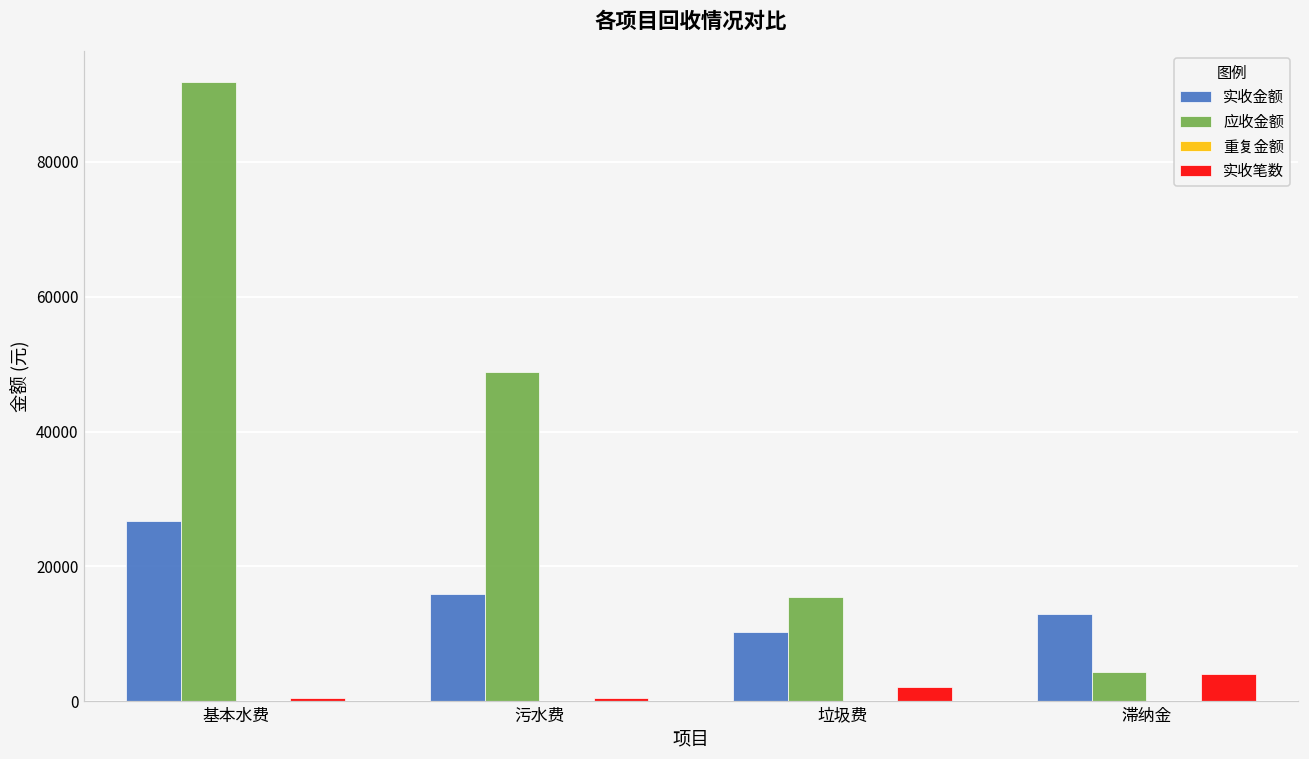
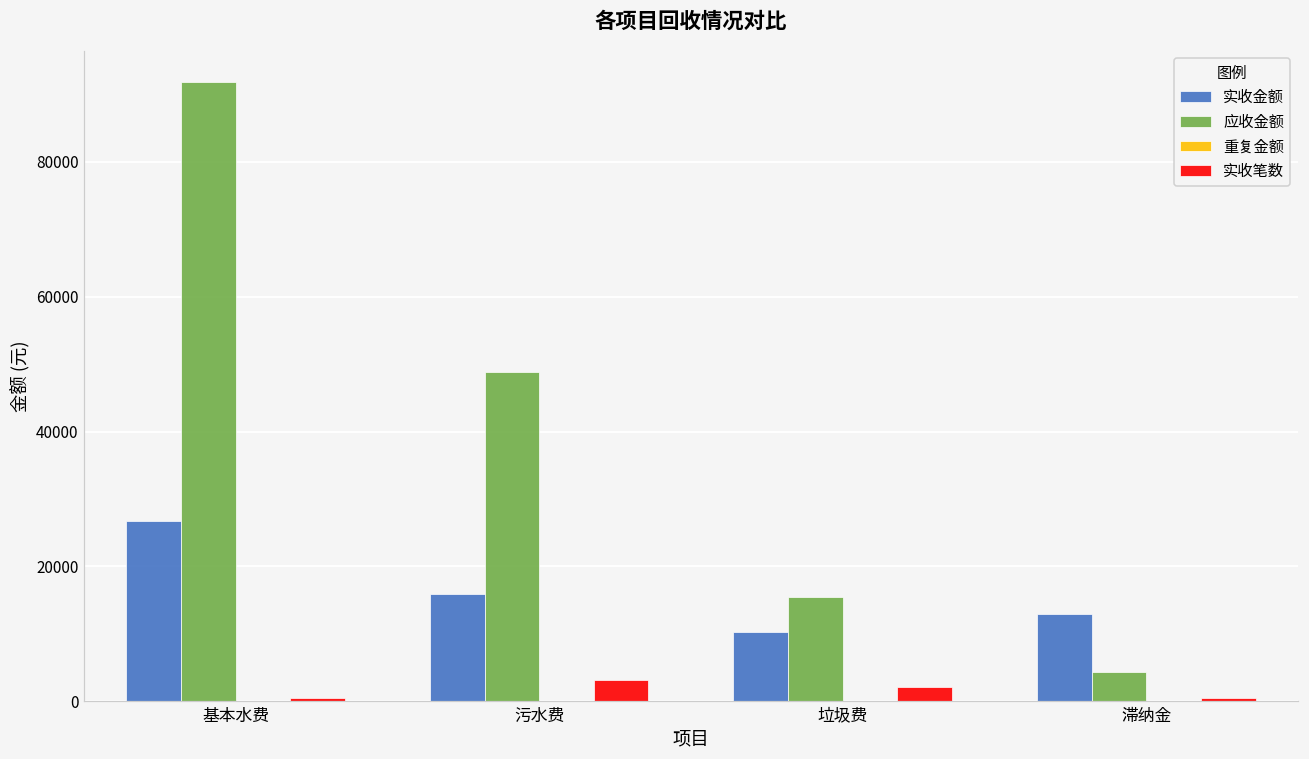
  {
    "实收金额": {
      "基本水费": 27000,
      "污水费": 16000,
      "垃圾费": 10000,
      "滞纳金": 13000
    },
    "应收金额": {
      "基本水费": 92000,
      "污水费": 49000,
      "垃圾费": 15000,
      "滞纳金": 4000
    },
    "重复金额": {
      "基本水费": 0,
      "污水费": 0,
      "垃圾费": 0,
      "滞纳金": 0
    },
    "实收笔数": {
      "基本水费": 1000,
-     "污水费": 1000,
+     "污水费": 3000,
      "垃圾费": 2000,
-     "滞纳金": 4000
+     "滞纳金": 1000
    }
  }
